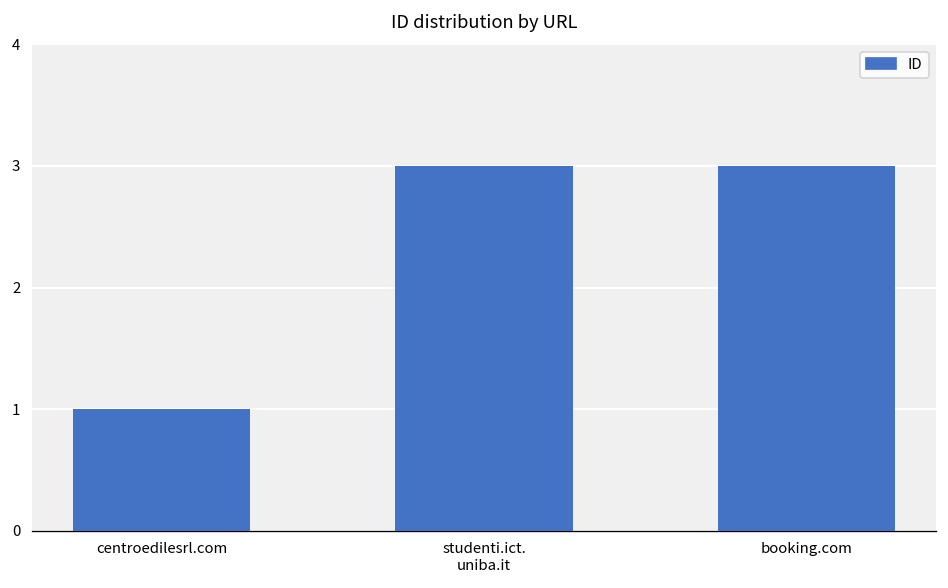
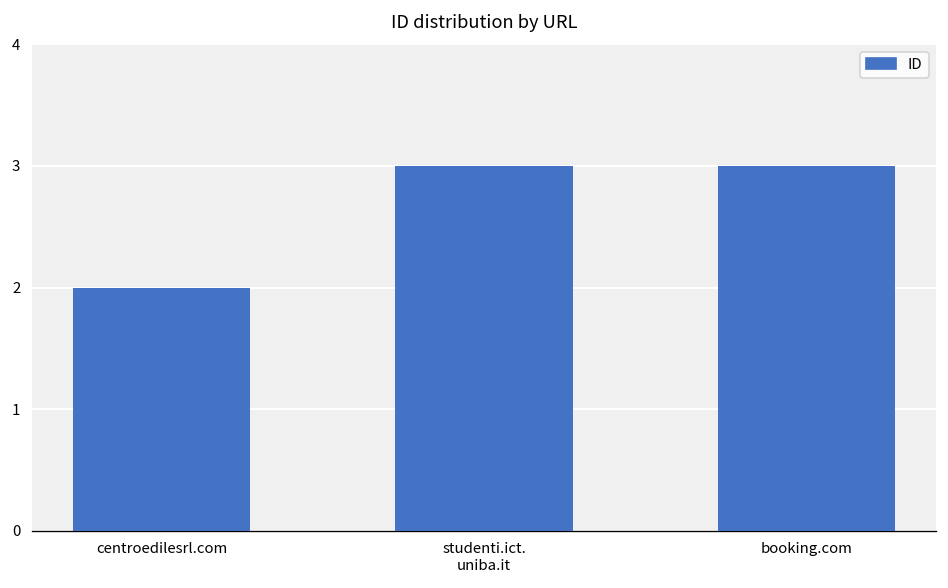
  {
-   "centroedilesrl.com": 1,
+   "centroedilesrl.com": 2,
    "studenti.ict. uniba.it": 3,
    "booking.com": 3
  }
